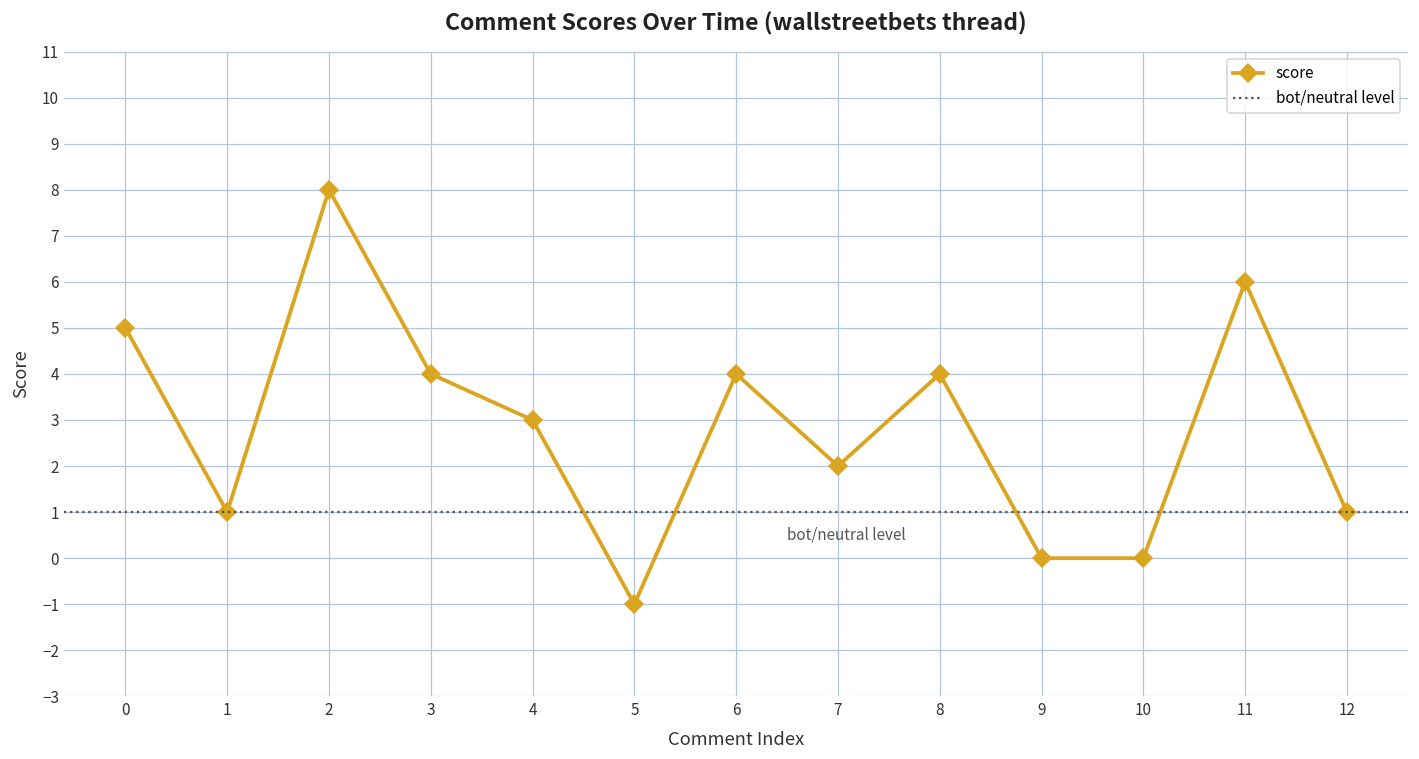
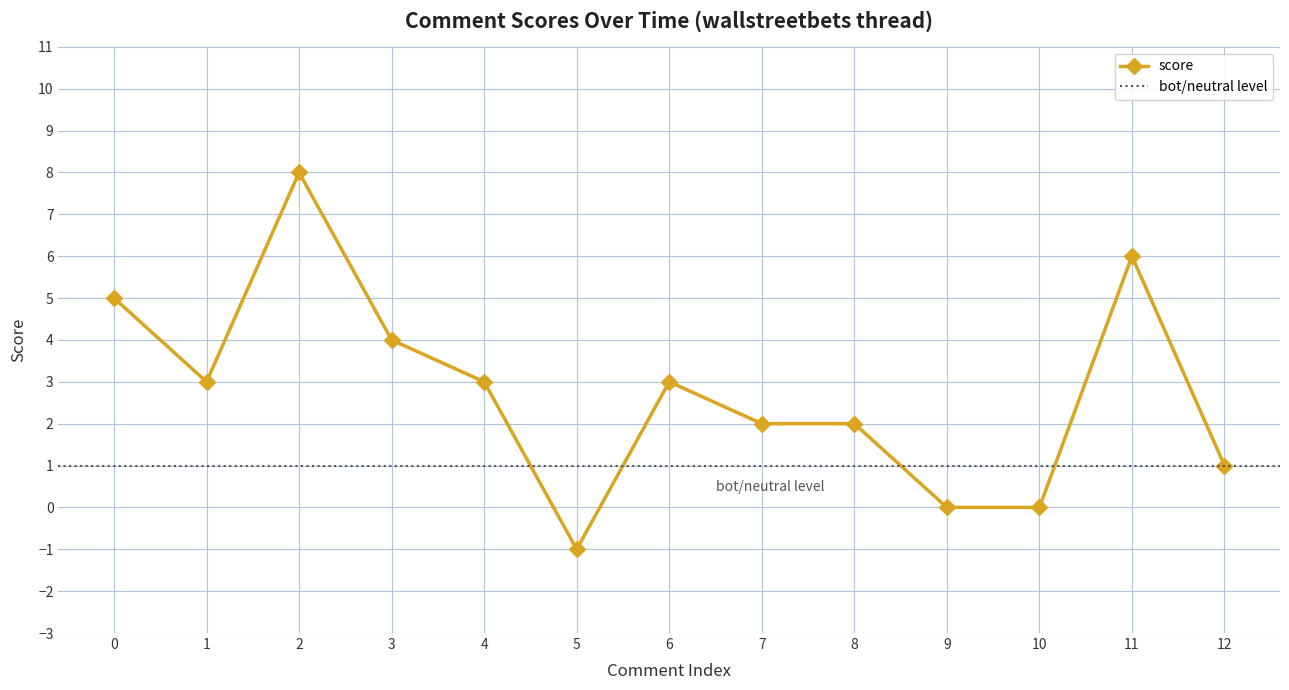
  {
    "0": 5,
-   "1": 1,
+   "1": 3,
    "2": 8,
    "3": 4,
    "4": 3,
    "5": -1,
-   "6": 4,
+   "6": 3,
    "7": 2,
-   "8": 4,
+   "8": 2,
    "9": 0,
    "10": 0,
    "11": 6,
    "12": 1
  }
